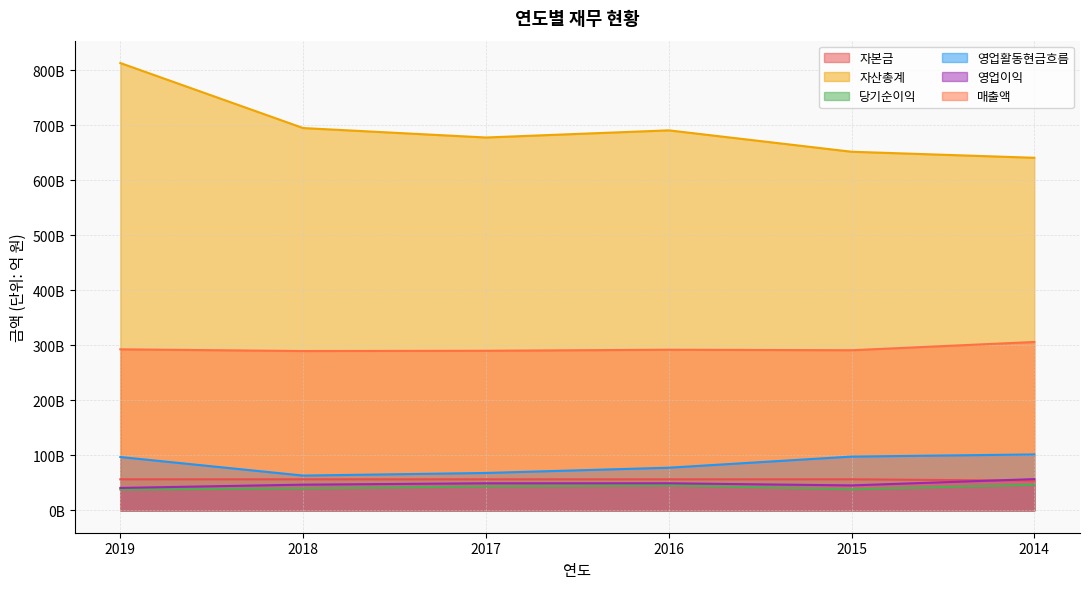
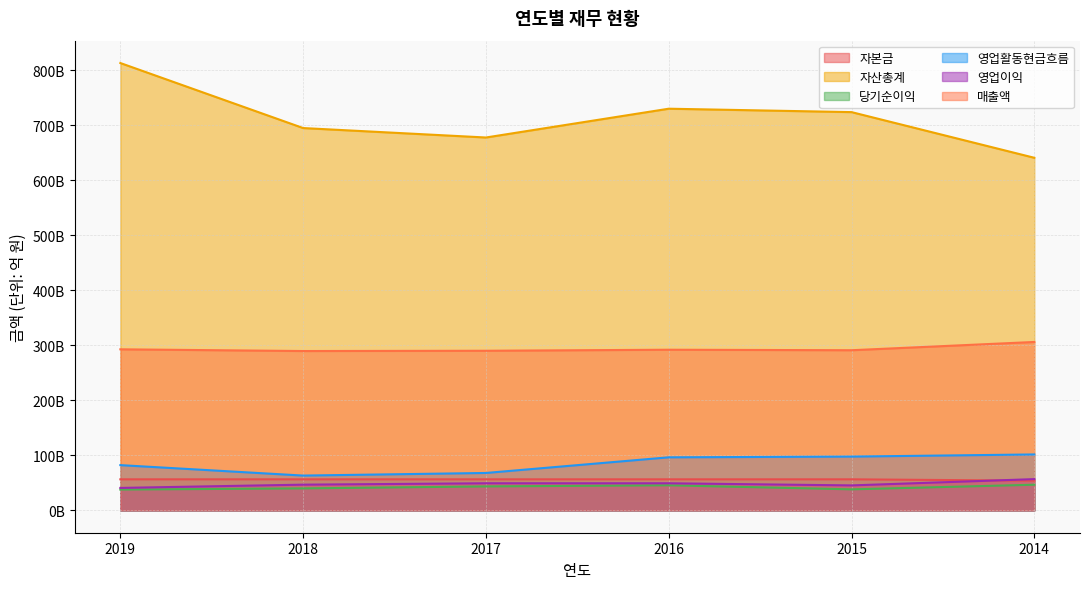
  {
    "자산총계": {
      "2019": 810000000000,
      "2018": 700000000000,
      "2017": 680000000000,
-     "2016": 690000000000,
-     "2015": 650000000000,
+     "2016": 730000000000,
+     "2015": 720000000000,
      "2014": 640000000000
    },
    "당기순이익": {
      "2018": 40000000000,
      "2017": 40000000000,
      "2015": 40000000000,
      "2014": 50000000000
    },
    "영업활동현금흐름": {
-     "2019": 100000000000,
+     "2019": 80000000000,
      "2018": 60000000000,
      "2017": 70000000000,
-     "2016": 80000000000,
+     "2016": 100000000000,
      "2015": 100000000000,
      "2014": 100000000000
    },
    "영업이익": {
      "2018": 50000000000,
      "2017": 50000000000,
      "2015": 50000000000
    }
  }
